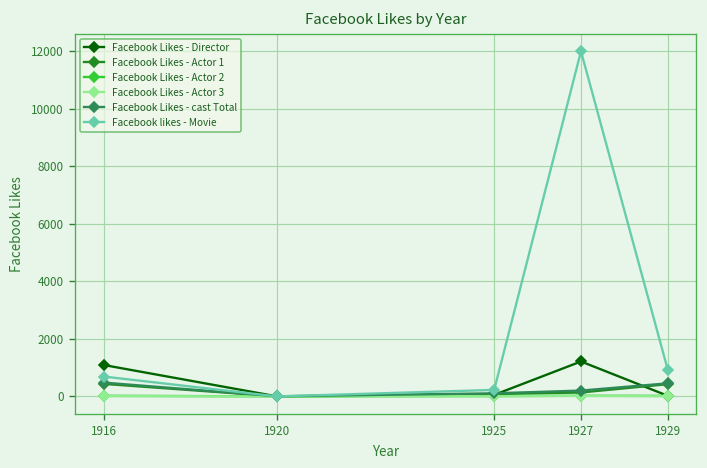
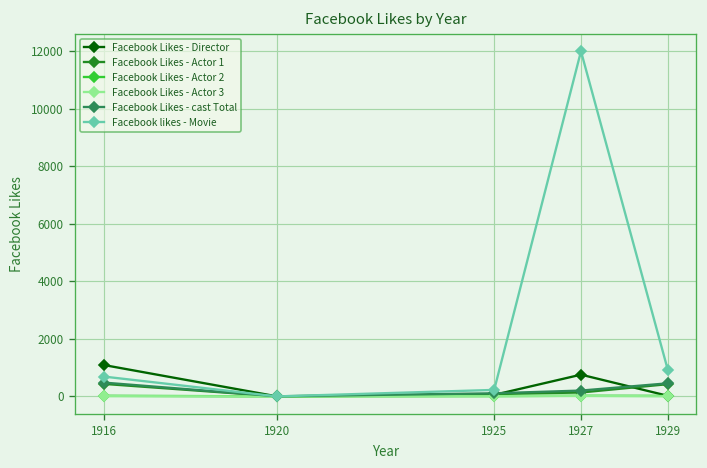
  {
    "Facebook Likes - Director": {
      "1916": 1100,
-     "1927": 1200
+     "1927": 800
    }
  }
